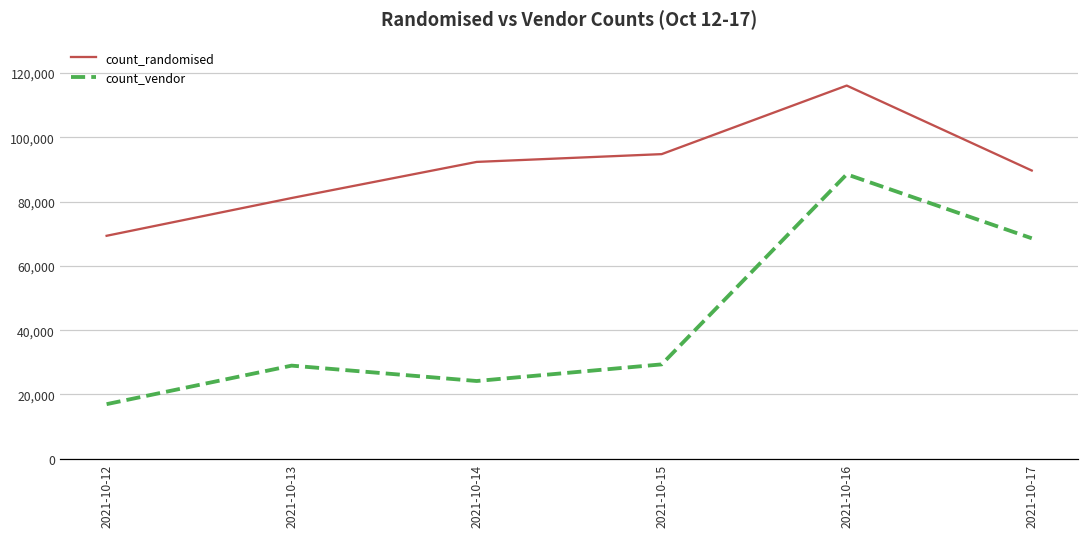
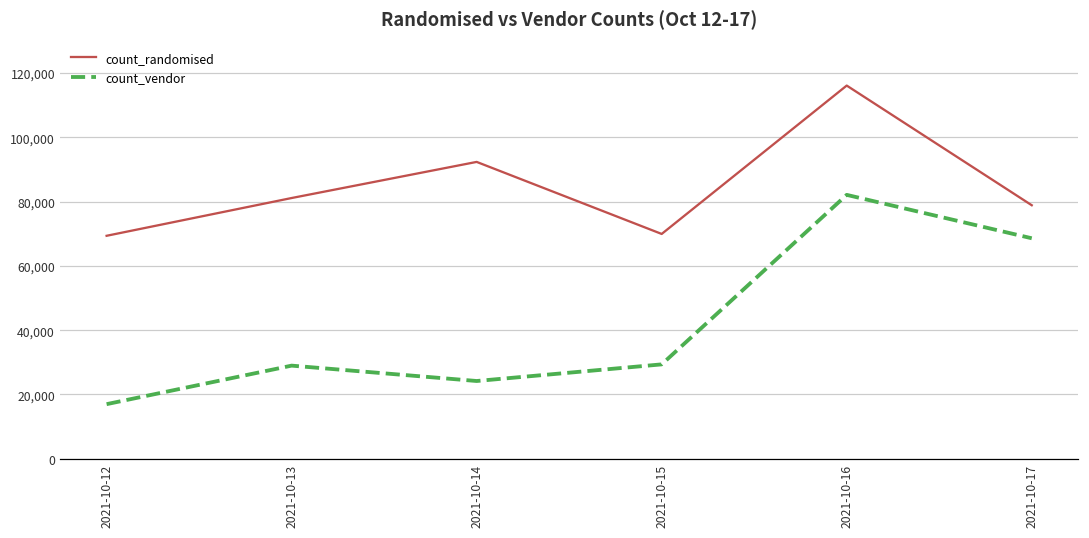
  {
    "count_randomised": {
      "2021-10-12": "69,000",
      "2021-10-13": "81,000",
      "2021-10-14": "92,000",
-     "2021-10-15": "95,000",
+     "2021-10-15": "70,000",
      "2021-10-16": "116,000",
-     "2021-10-17": "90,000"
+     "2021-10-17": "79,000"
    },
    "count_vendor": {
      "2021-10-12": "17,000",
      "2021-10-13": "29,000",
      "2021-10-14": "24,000",
      "2021-10-15": "29,000",
-     "2021-10-16": "88,000",
+     "2021-10-16": "82,000",
      "2021-10-17": "69,000"
    }
  }
